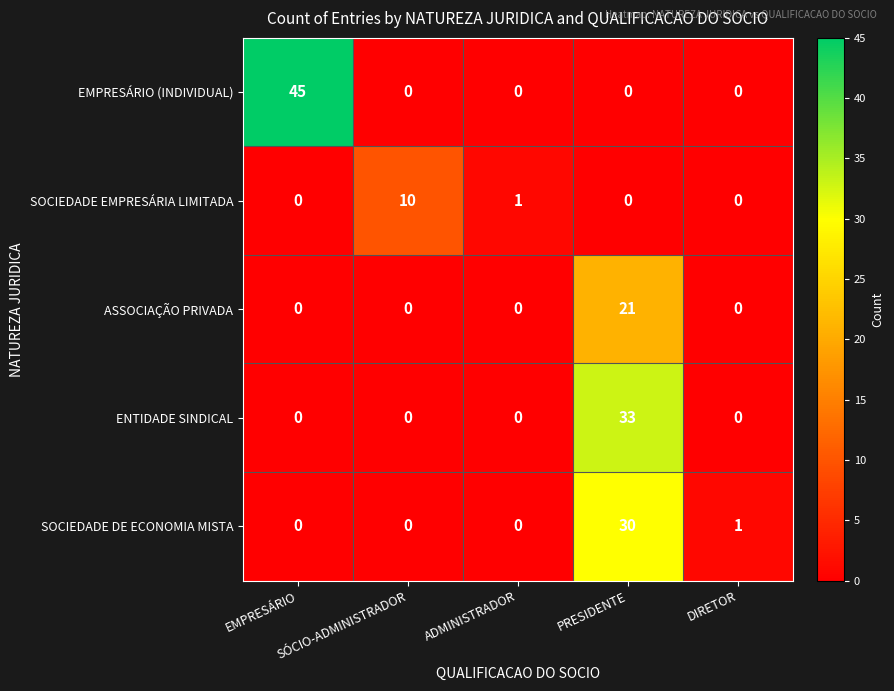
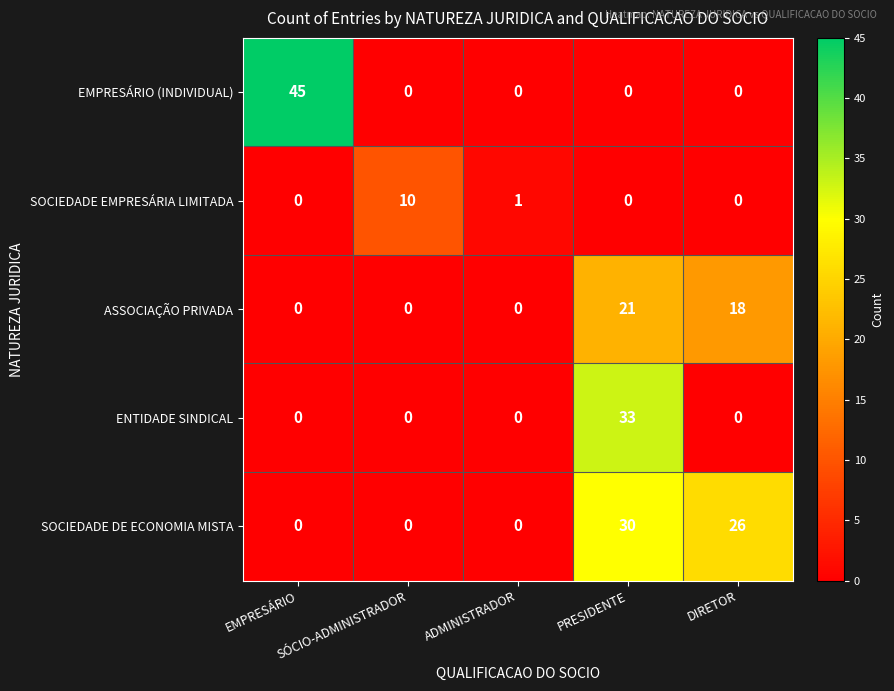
  {
    "EMPRESÁRIO (INDIVIDUAL)": {
      "EMPRESÁRIO": 45,
      "SÓCIO-ADMINISTRADOR": 0,
      "ADMINISTRADOR": 0,
      "PRESIDENTE": 0,
      "DIRETOR": 0
    },
    "SOCIEDADE EMPRESÁRIA LIMITADA": {
      "EMPRESÁRIO": 0,
      "SÓCIO-ADMINISTRADOR": 10,
      "ADMINISTRADOR": 1,
      "PRESIDENTE": 0,
      "DIRETOR": 0
    },
    "ASSOCIAÇÃO PRIVADA": {
      "EMPRESÁRIO": 0,
      "SÓCIO-ADMINISTRADOR": 0,
      "ADMINISTRADOR": 0,
      "PRESIDENTE": 21,
-     "DIRETOR": 0
+     "DIRETOR": 18
    },
    "ENTIDADE SINDICAL": {
      "EMPRESÁRIO": 0,
      "SÓCIO-ADMINISTRADOR": 0,
      "ADMINISTRADOR": 0,
      "PRESIDENTE": 33,
      "DIRETOR": 0
    },
    "SOCIEDADE DE ECONOMIA MISTA": {
      "EMPRESÁRIO": 0,
      "SÓCIO-ADMINISTRADOR": 0,
      "ADMINISTRADOR": 0,
      "PRESIDENTE": 30,
-     "DIRETOR": 1
+     "DIRETOR": 26
    }
  }
